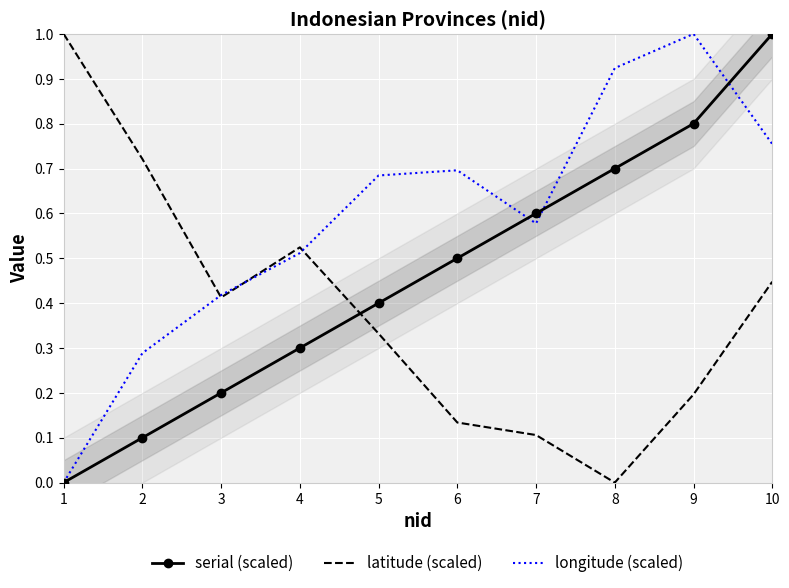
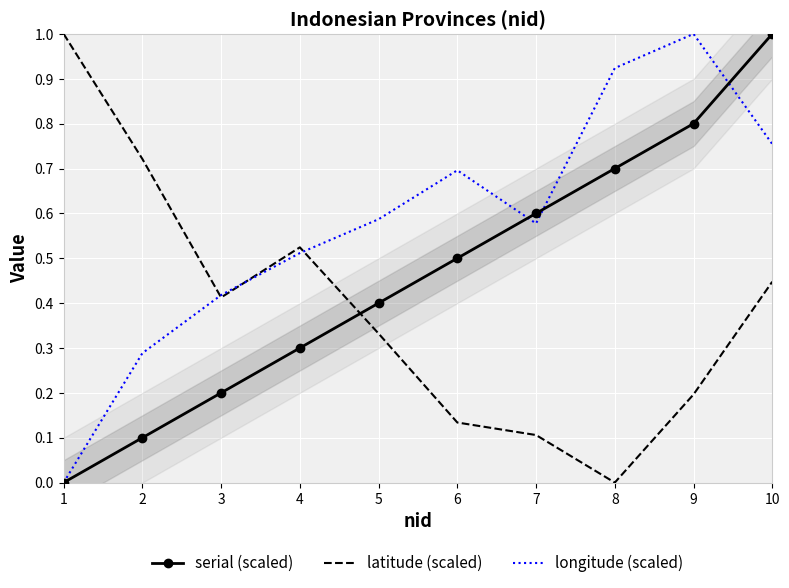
  {
    "longitude (scaled)": {
      "2": 0.29,
      "4": 0.51,
-     "5": 0.68,
+     "5": 0.59,
      "6": 0.70,
      "7": 0.58,
      "8": 0.92,
      "9": 1.00,
      "10": 0.75
    }
  }
